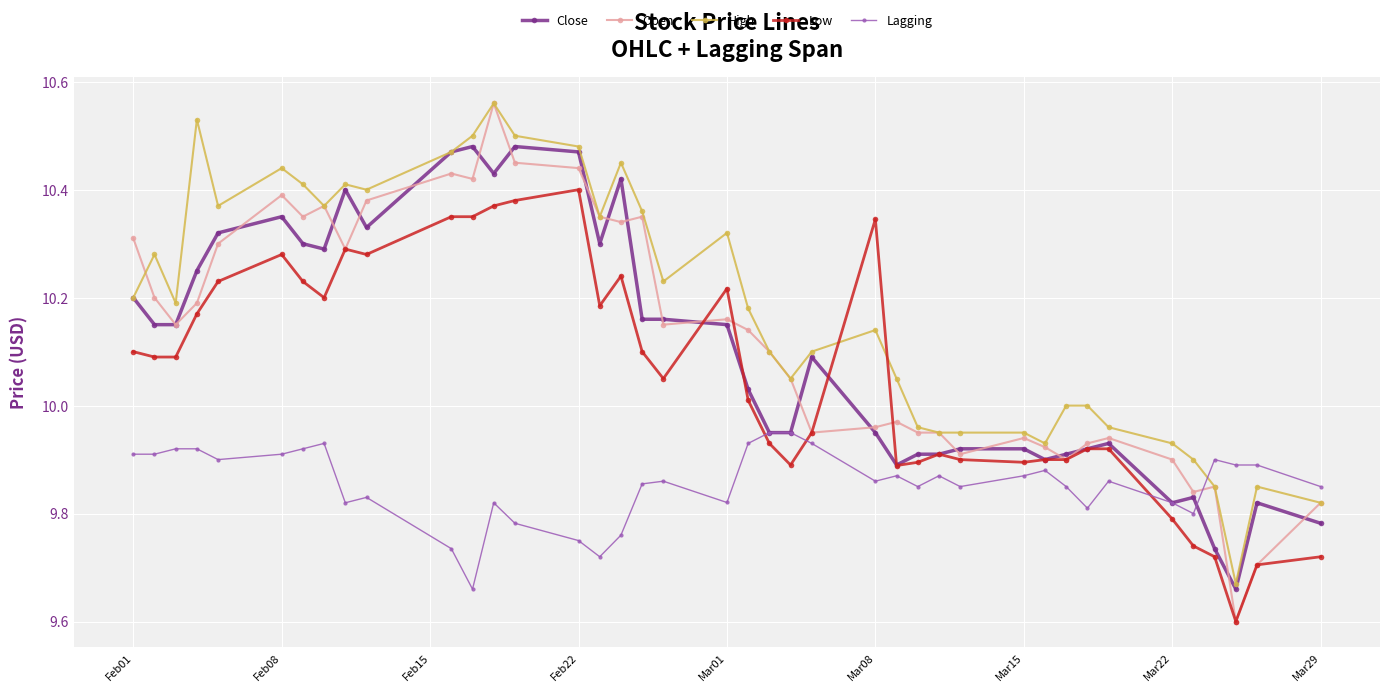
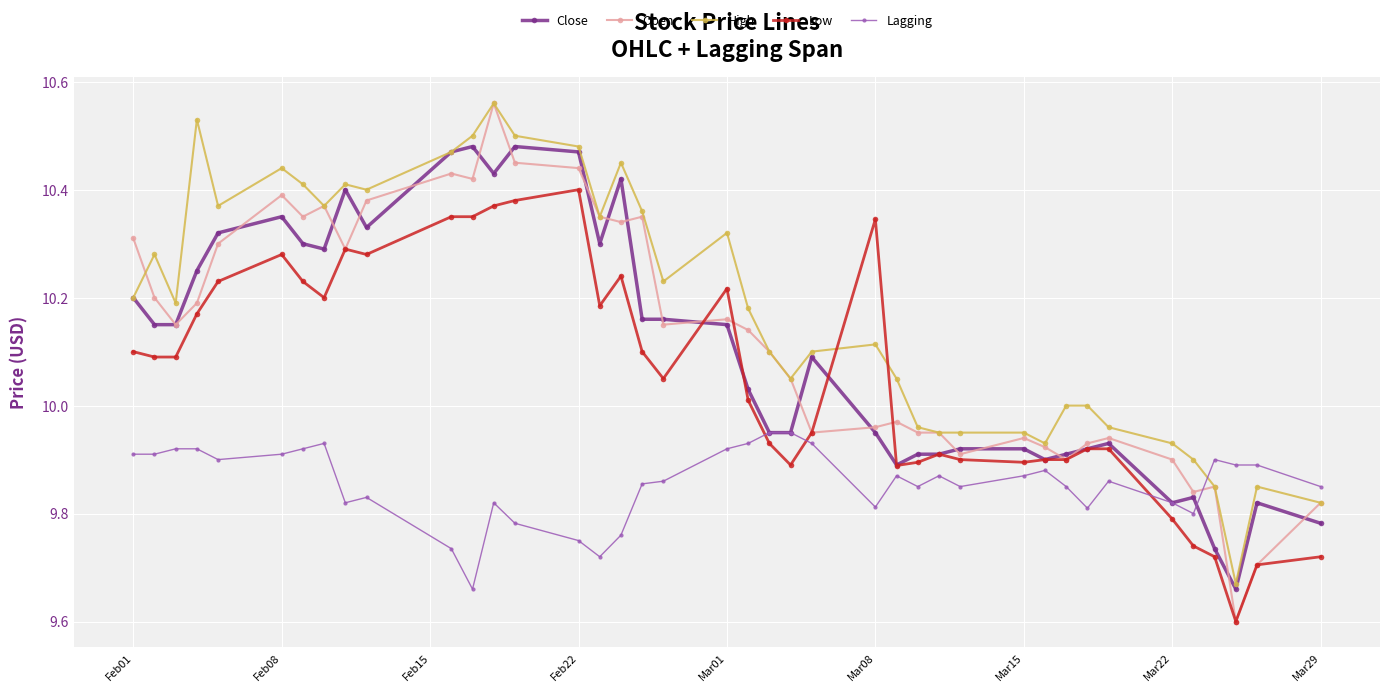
  {
    "Close": {
      "Feb08": 10.35,
      "Feb22": 10.47,
      "Mar01": 10.15,
      "Mar08": 9.95,
      "Mar15": 9.92,
      "Mar29": 9.78
    },
    "Open": {
      "Feb01": 10.31,
      "Feb08": 10.39,
      "Feb22": 10.44,
      "Mar01": 10.16,
      "Mar08": 9.96,
      "Mar15": 9.94,
      "Mar22": 9.90
    },
    "High": {
      "Feb08": 10.44,
      "Feb22": 10.48,
      "Mar01": 10.32,
-     "Mar08": 10.14,
+     "Mar08": 10.11,
      "Mar15": 9.95,
      "Mar22": 9.93
    },
    "Low": {
      "Feb01": 10.10,
      "Feb08": 10.28,
      "Feb22": 10.40,
      "Mar01": 10.22,
      "Mar08": 10.35,
      "Mar15": 9.90,
      "Mar22": 9.79,
      "Mar29": 9.72
    },
    "Lagging": {
      "Feb01": 9.91,
      "Feb08": 9.91,
      "Feb22": 9.75,
-     "Mar01": 9.82,
-     "Mar08": 9.86,
+     "Mar01": 9.92,
+     "Mar08": 9.81,
      "Mar15": 9.87,
      "Mar29": 9.85
    }
  }
